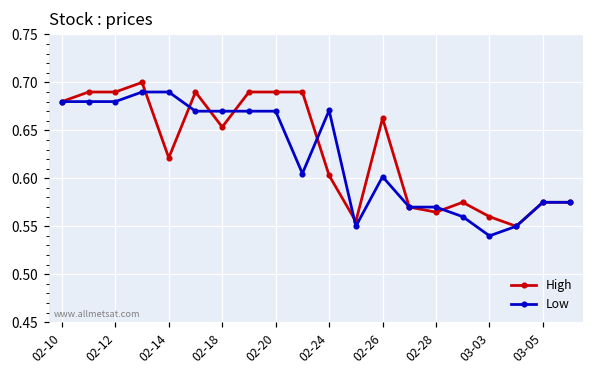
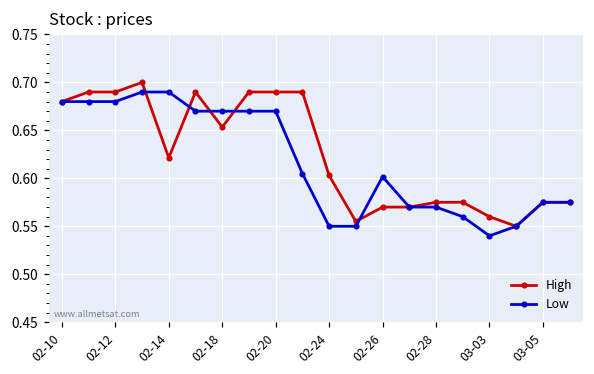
  {
    "High": {
      "02-12": 0.69,
      "02-14": 0.62,
      "02-18": 0.65,
      "02-20": 0.69,
      "02-24": 0.60,
-     "02-26": 0.66,
-     "02-28": 0.56,
+     "02-26": 0.57,
+     "02-28": 0.57,
      "03-03": 0.56
    },
    "Low": {
      "02-12": 0.68,
      "02-14": 0.69,
      "02-18": 0.67,
      "02-20": 0.67,
-     "02-24": 0.67,
+     "02-24": 0.55,
      "02-26": 0.60,
      "02-28": 0.57,
      "03-03": 0.54
    }
  }
